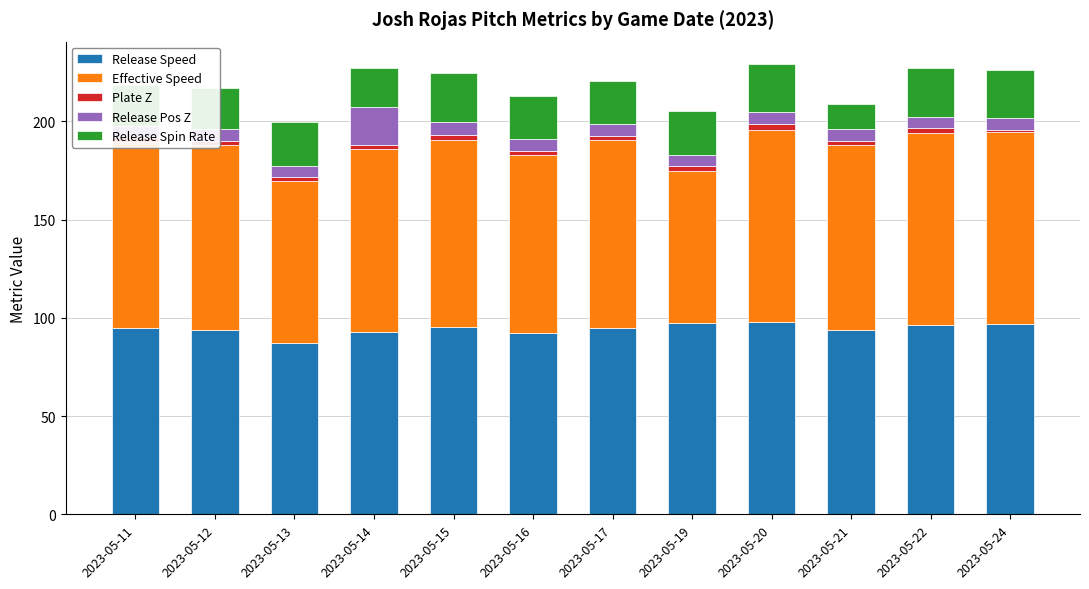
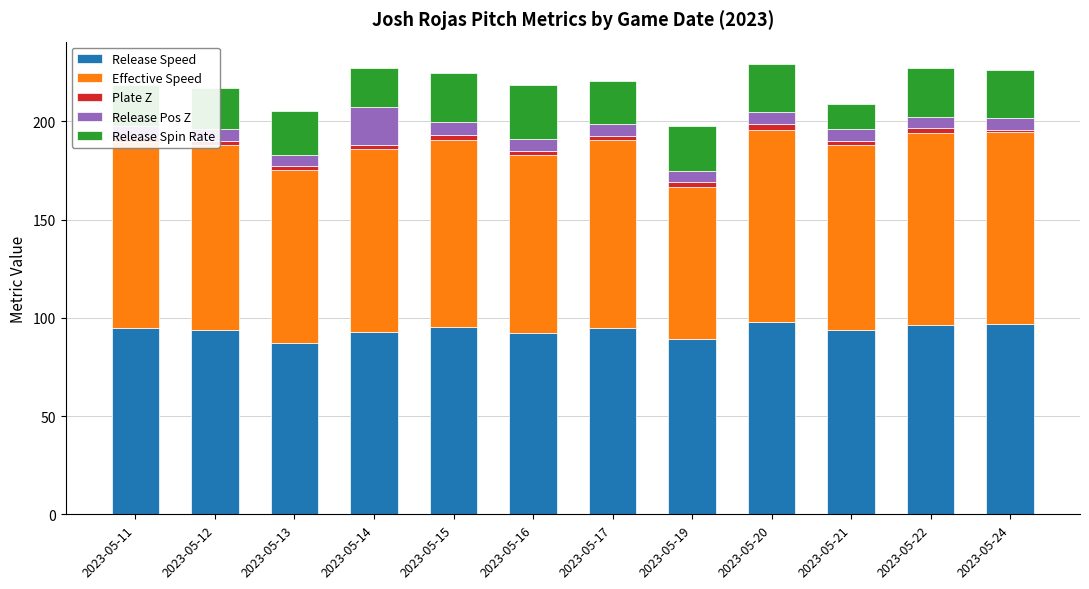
  {
    "Release Speed": {
      "2023-05-11": 95,
      "2023-05-12": 94,
      "2023-05-13": 87,
      "2023-05-14": 93,
      "2023-05-15": 95,
      "2023-05-16": 92,
      "2023-05-17": 95,
-     "2023-05-19": 98,
+     "2023-05-19": 89,
      "2023-05-20": 98,
      "2023-05-21": 94,
      "2023-05-22": 96,
      "2023-05-24": 97
    },
    "Effective Speed": {
-     "2023-05-13": 83,
+     "2023-05-13": 88,
      "2023-05-14": 93,
      "2023-05-15": 95,
      "2023-05-16": 91,
      "2023-05-17": 95,
      "2023-05-19": 77,
      "2023-05-20": 98,
      "2023-05-21": 95,
      "2023-05-22": 98,
      "2023-05-24": 98
    },
    "Plate Z": {
      "2023-05-13": 2,
      "2023-05-14": 2,
      "2023-05-15": 3,
      "2023-05-16": 2,
      "2023-05-17": 2,
      "2023-05-19": 3,
      "2023-05-20": 3,
      "2023-05-21": 2,
      "2023-05-22": 2,
      "2023-05-24": 1
    },
    "Release Pos Z": {
      "2023-05-13": 5,
      "2023-05-14": 19,
      "2023-05-15": 6,
      "2023-05-16": 6,
      "2023-05-17": 6,
      "2023-05-19": 5,
      "2023-05-20": 6,
      "2023-05-21": 6,
      "2023-05-22": 6,
      "2023-05-24": 6
    },
    "Release Spin Rate": {
      "2023-05-13": 23,
      "2023-05-14": 20,
      "2023-05-15": 25,
-     "2023-05-16": 22,
+     "2023-05-16": 28,
      "2023-05-17": 22,
      "2023-05-19": 23,
      "2023-05-20": 25,
      "2023-05-21": 13,
      "2023-05-22": 25,
      "2023-05-24": 25
    }
  }
